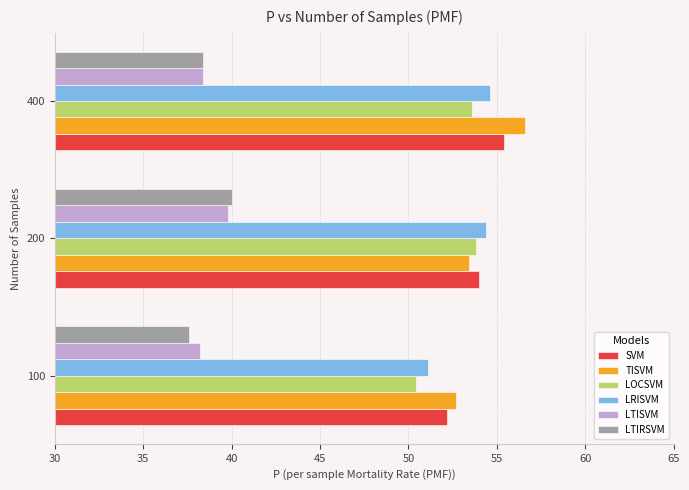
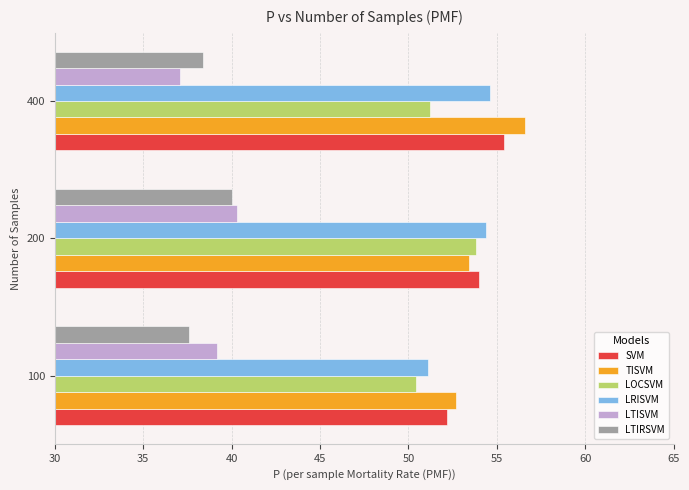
  {
    "SVM": {
      "400": 55.4,
      "200": 54.0,
      "100": 52.2
    },
    "TISVM": {
      "400": 56.6,
      "200": 53.4,
      "100": 52.7
    },
    "LOCSVM": {
-     "400": 53.6,
+     "400": 51.2,
      "200": 53.8,
      "100": 50.4
    },
    "LRISVM": {
      "400": 54.6,
      "200": 54.4,
      "100": 51.1
    },
    "LTISVM": {
-     "400": 38.4,
-     "200": 39.8,
-     "100": 38.2
+     "400": 37.1,
+     "200": 40.3,
+     "100": 39.2
    },
    "LTIRSVM": {
      "400": 38.4,
      "200": 40.0,
      "100": 37.6
    }
  }
